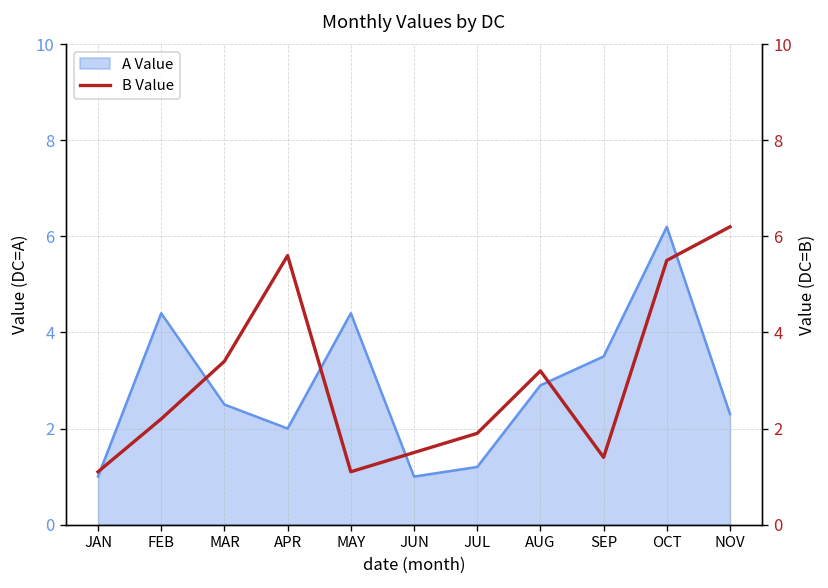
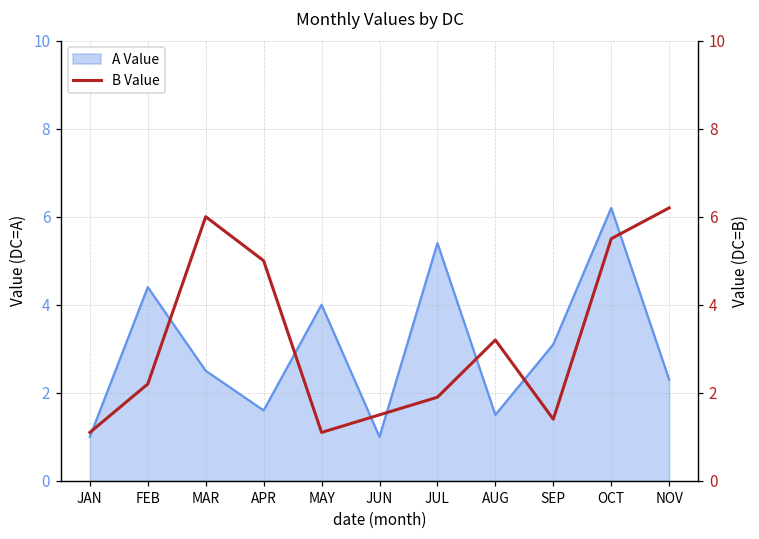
  {
    "A Value": {
      "JAN": 1.0,
      "FEB": 4.4,
      "MAR": 2.5,
-     "APR": 2.0,
-     "MAY": 4.4,
+     "APR": 1.6,
+     "MAY": 4.0,
      "JUN": 1.0,
-     "JUL": 1.2,
-     "AUG": 2.9,
-     "SEP": 3.5,
+     "JUL": 5.4,
+     "AUG": 1.5,
+     "SEP": 3.1,
      "OCT": 6.2,
      "NOV": 2.3
    },
    "B Value": {
      "JAN": 1.1,
      "FEB": 2.2,
-     "MAR": 3.4,
-     "APR": 5.6,
+     "MAR": 6.0,
+     "APR": 5.0,
      "MAY": 1.1,
      "JUN": 1.5,
      "JUL": 1.9,
      "AUG": 3.2,
      "SEP": 1.4,
      "OCT": 5.5,
      "NOV": 6.2
    }
  }
